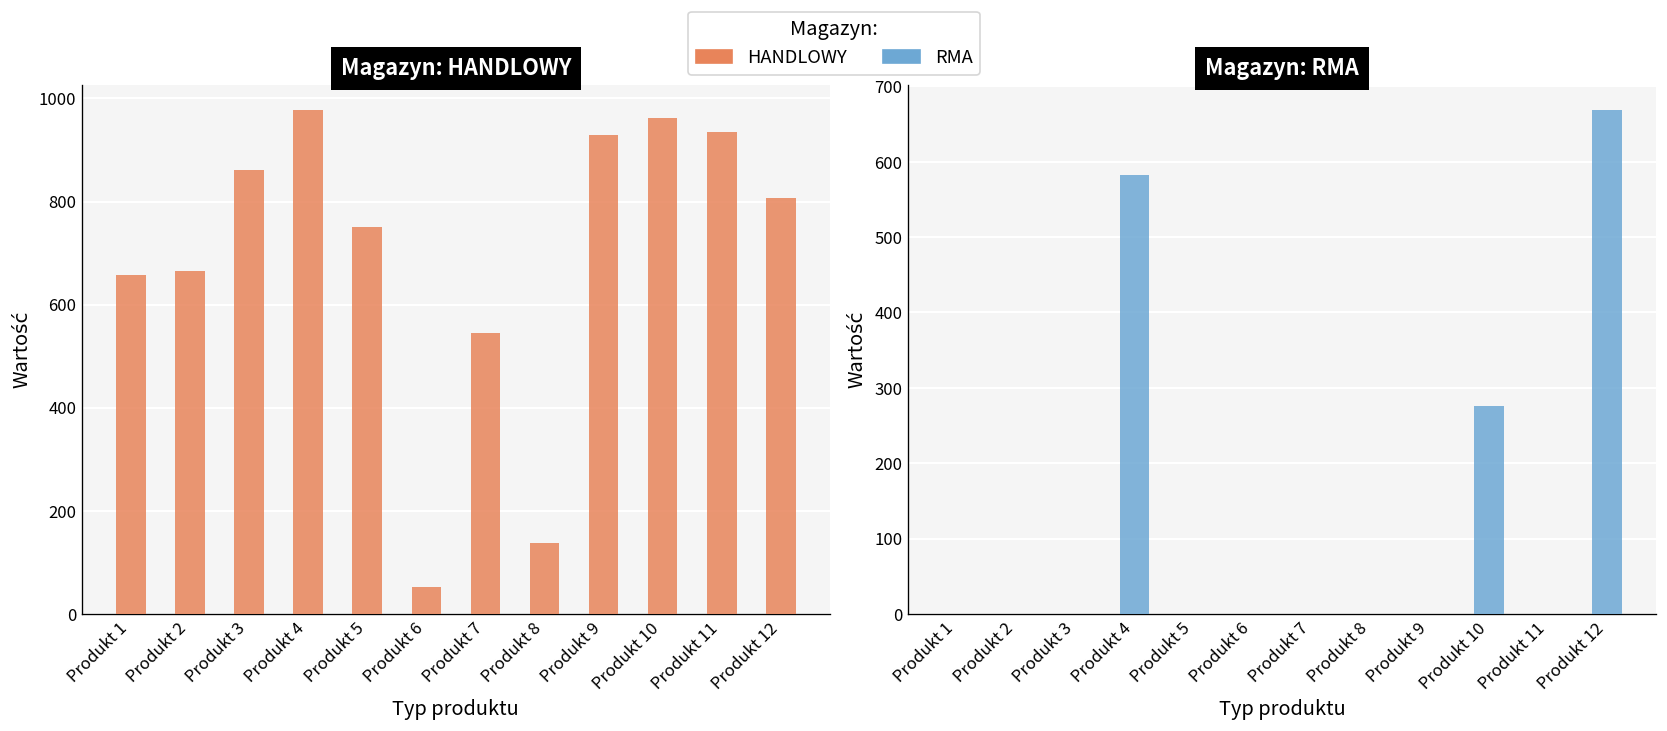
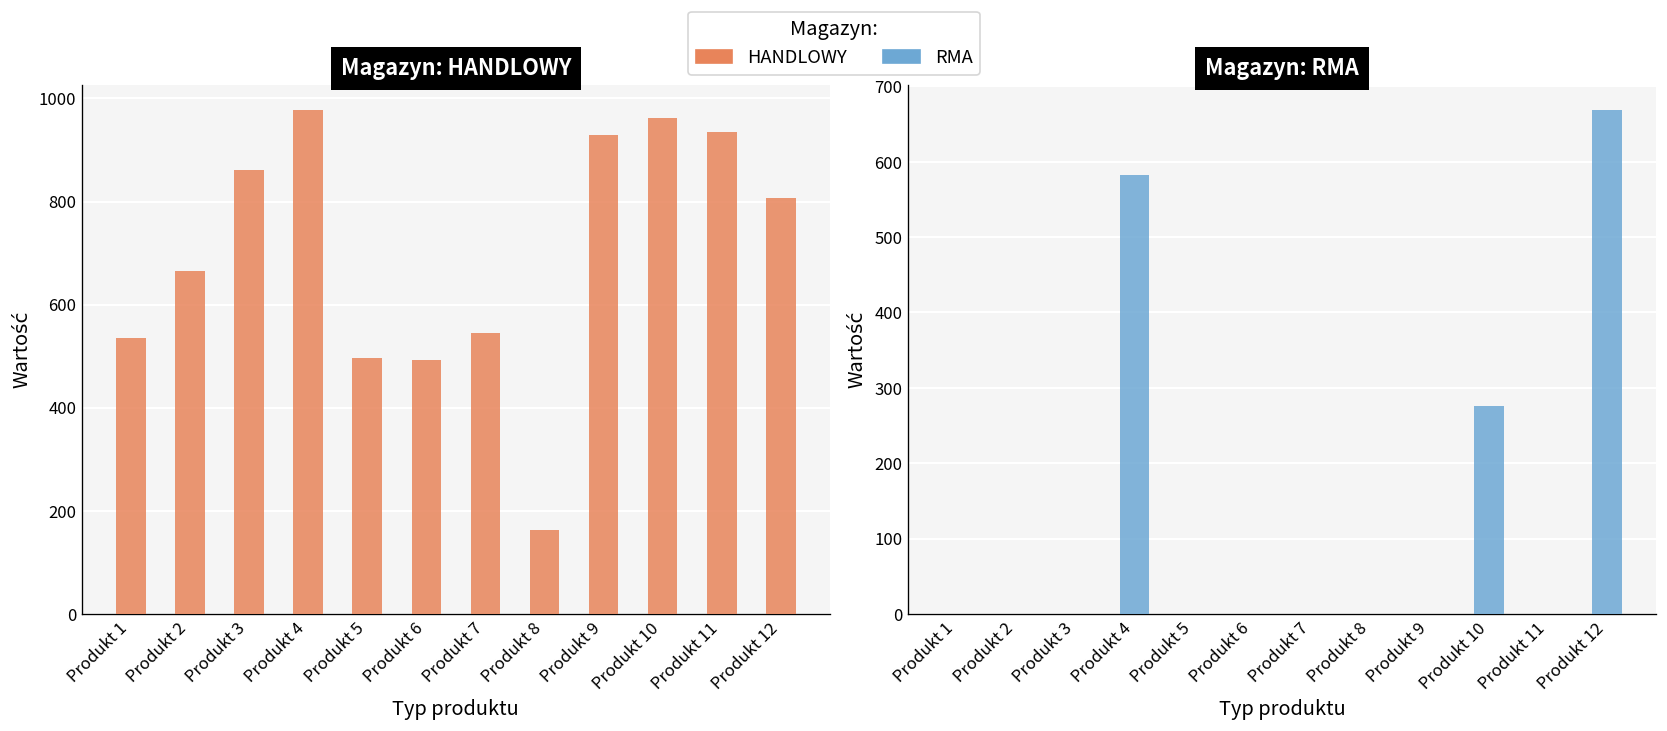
  {
    "Magazyn: HANDLOWY": {
-     "Produkt 1": 660,
+     "Produkt 1": 540,
      "Produkt 2": 670,
      "Produkt 3": 860,
      "Produkt 4": 980,
-     "Produkt 5": 750,
-     "Produkt 6": 50,
+     "Produkt 5": 500,
+     "Produkt 6": 490,
      "Produkt 7": 540,
-     "Produkt 8": 140,
+     "Produkt 8": 160,
      "Produkt 9": 930,
      "Produkt 10": 960,
      "Produkt 11": 940,
      "Produkt 12": 810
    },
    "Magazyn: RMA": {
      "Produkt 1": 0,
      "Produkt 2": 0,
      "Produkt 3": 0,
      "Produkt 4": 580,
      "Produkt 5": 0,
      "Produkt 6": 0,
      "Produkt 7": 0,
      "Produkt 8": 0,
      "Produkt 9": 0,
      "Produkt 10": 280,
      "Produkt 11": 0,
      "Produkt 12": 670
    }
  }
